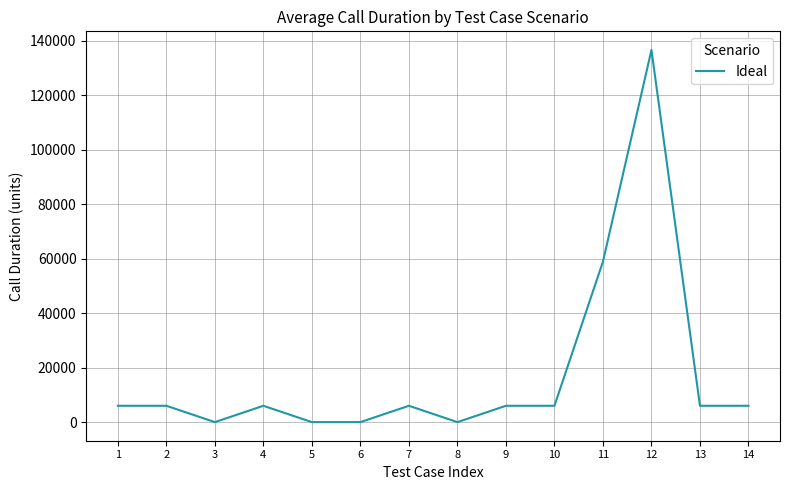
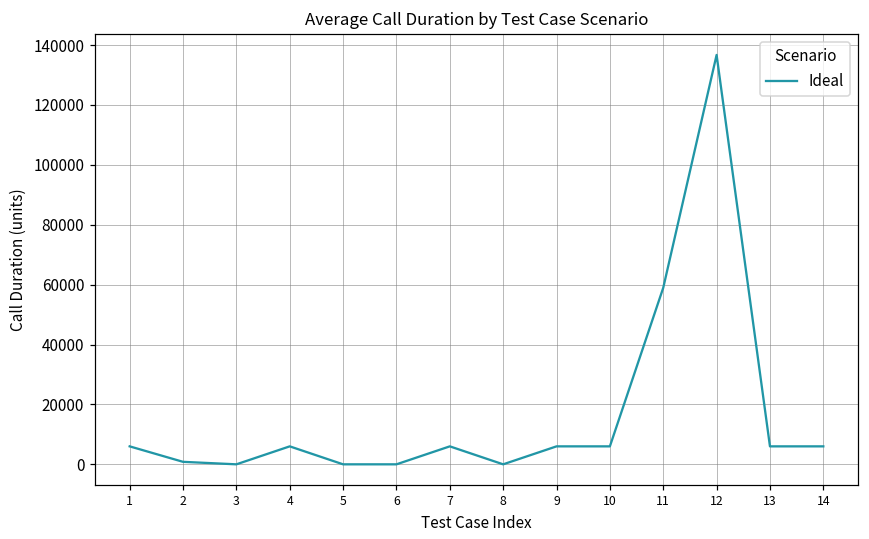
  {
    "1": 6000,
-   "2": 6000,
+   "2": 1000,
    "3": 0,
    "4": 6000,
    "5": 0,
    "6": 0,
    "7": 6000,
    "8": 0,
    "9": 6000,
    "10": 6000,
    "11": 59000,
    "12": 137000,
    "13": 6000,
    "14": 6000
  }
